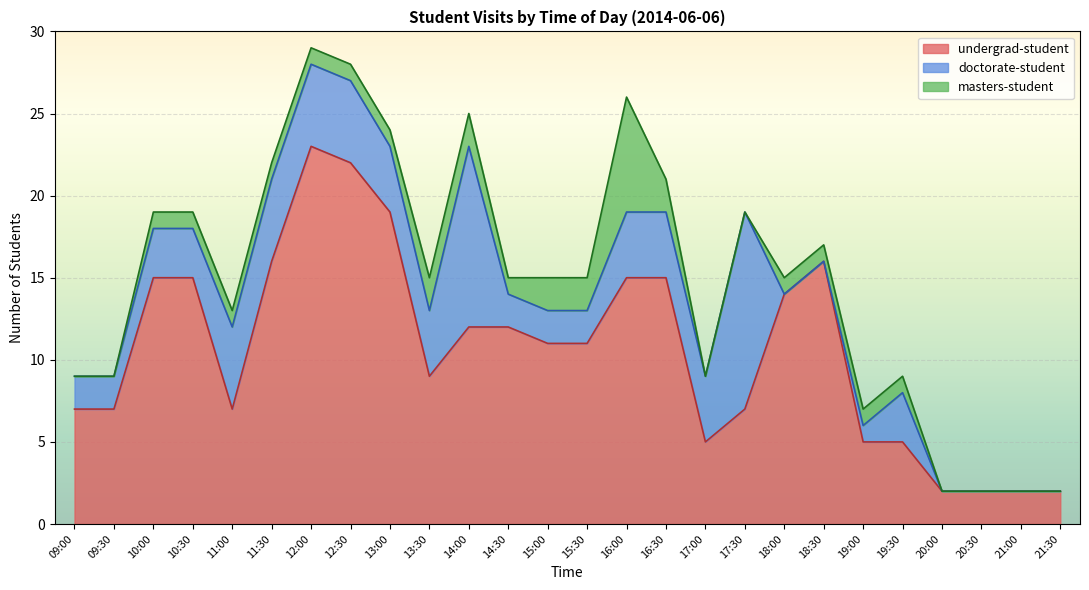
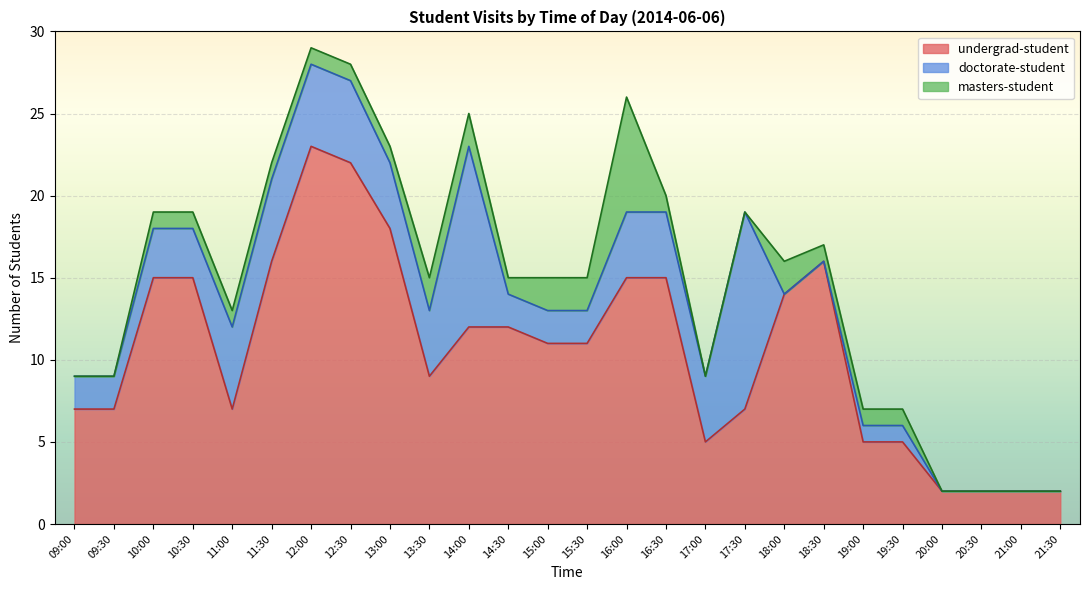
  {
    "undergrad-student": {
      "09:00": 7,
      "09:30": 7,
      "10:00": 15,
      "10:30": 15,
      "11:00": 7,
      "11:30": 16,
      "12:00": 23,
      "12:30": 22,
-     "13:00": 19,
+     "13:00": 18,
      "13:30": 9,
      "14:00": 12,
      "14:30": 12,
      "15:00": 11,
      "15:30": 11,
      "16:00": 15,
      "16:30": 15,
      "17:00": 5,
      "17:30": 7,
      "19:00": 5,
      "19:30": 5
    },
    "doctorate-student": {
      "10:00": 3,
      "10:30": 3,
      "11:00": 5,
      "11:30": 5,
      "12:00": 5,
      "12:30": 5,
      "13:00": 4,
      "13:30": 4,
      "14:00": 11,
      "14:30": 2,
      "15:00": 2,
      "15:30": 2,
      "16:00": 4,
      "16:30": 4,
      "19:00": 1,
-     "19:30": 3
+     "19:30": 1
    },
    "masters-student": {
      "10:00": 1,
      "10:30": 1,
      "11:00": 1,
      "11:30": 1,
      "12:00": 1,
      "12:30": 1,
      "13:00": 1,
      "13:30": 2,
      "14:00": 2,
      "14:30": 1,
      "15:00": 2,
      "15:30": 2,
      "16:00": 7,
-     "16:30": 2,
-     "18:00": 1,
+     "16:30": 1,
+     "18:00": 2,
      "18:30": 1,
      "19:00": 1,
      "19:30": 1
    }
  }
